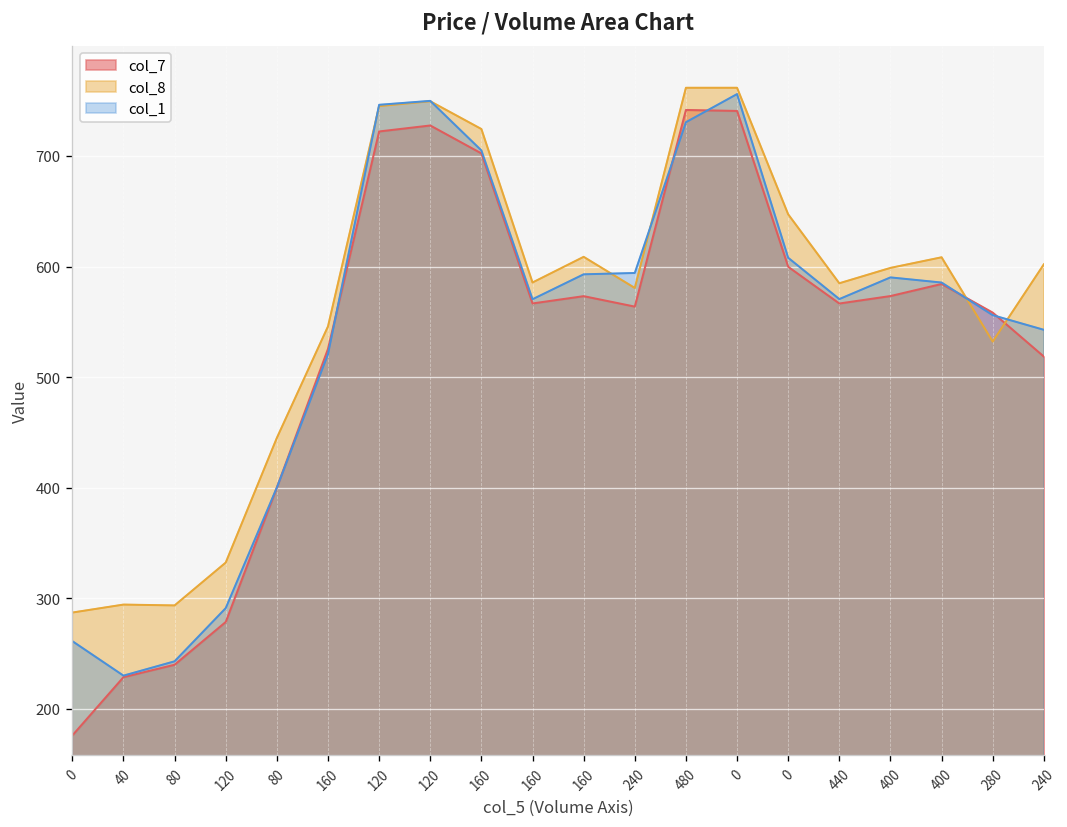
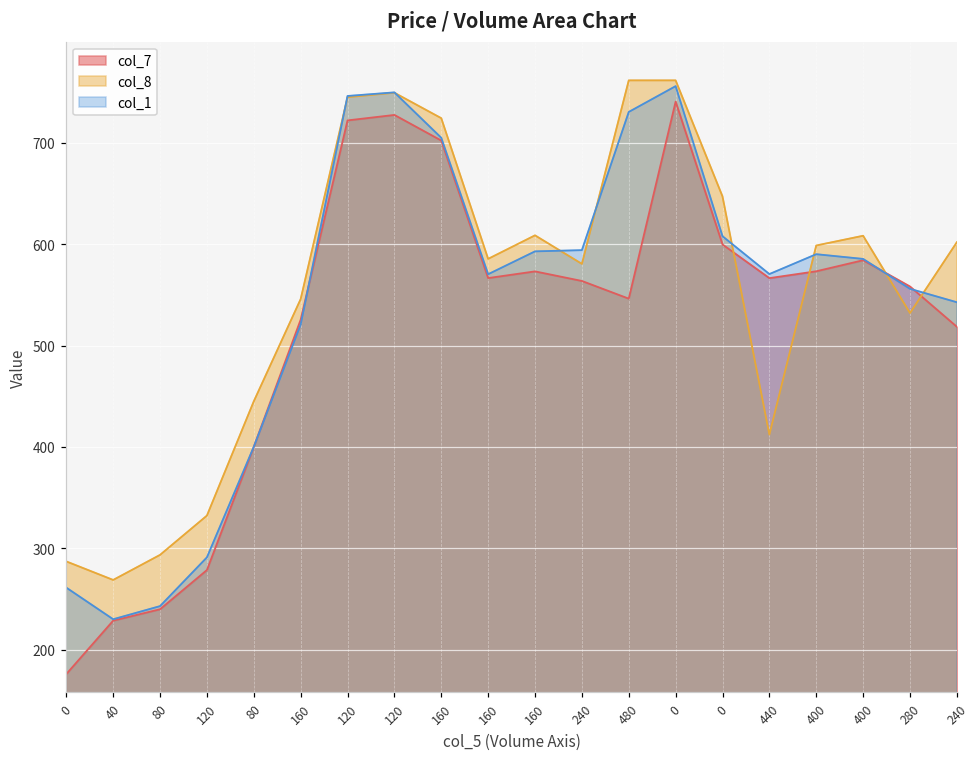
  {
    "col_7": {
-     "480": 740,
+     "480": 550,
      "440": 570
    },
    "col_8": {
-     "40": 290,
+     "40": 270,
      "480": 760,
-     "440": 580,
+     "440": 410,
      "280": 530
    },
    "col_1": {
      "480": 730,
      "440": 570
    }
  }
